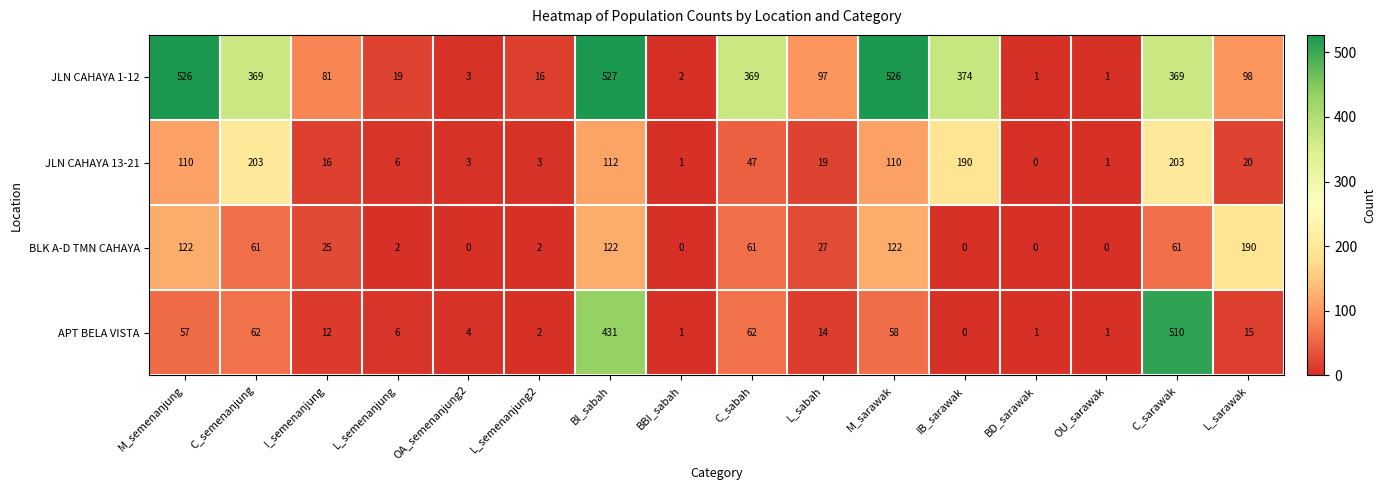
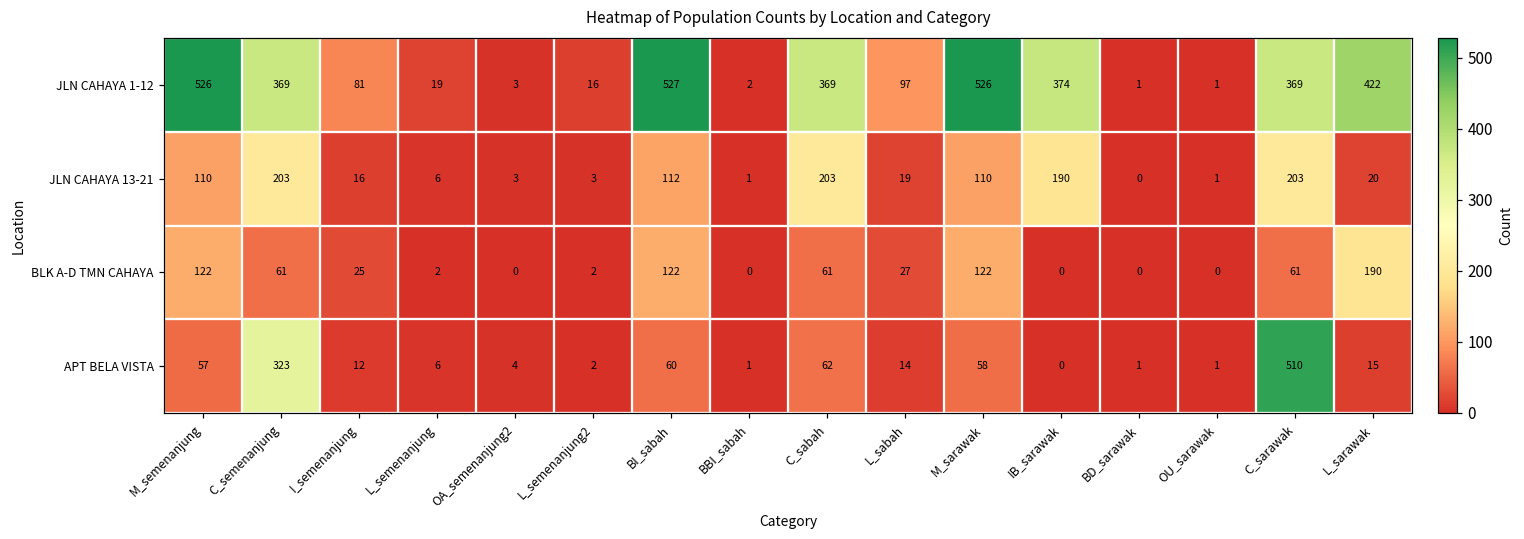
  {
    "JLN CAHAYA 1-12": {
      "M_semenanjung": 526,
      "C_semenanjung": 369,
      "I_semenanjung": 81,
      "L_semenanjung": 19,
      "OA_semenanjung2": 3,
      "L_semenanjung2": 16,
      "BI_sabah": 527,
      "BBI_sabah": 2,
      "C_sabah": 369,
      "L_sabah": 97,
      "M_sarawak": 526,
      "IB_sarawak": 374,
      "BD_sarawak": 1,
      "OU_sarawak": 1,
      "C_sarawak": 369,
-     "L_sarawak": 98
+     "L_sarawak": 422
    },
    "JLN CAHAYA 13-21": {
      "M_semenanjung": 110,
      "C_semenanjung": 203,
      "I_semenanjung": 16,
      "L_semenanjung": 6,
      "OA_semenanjung2": 3,
      "L_semenanjung2": 3,
      "BI_sabah": 112,
      "BBI_sabah": 1,
-     "C_sabah": 47,
+     "C_sabah": 203,
      "L_sabah": 19,
      "M_sarawak": 110,
      "IB_sarawak": 190,
      "BD_sarawak": 0,
      "OU_sarawak": 1,
      "C_sarawak": 203,
      "L_sarawak": 20
    },
    "BLK A-D TMN CAHAYA": {
      "M_semenanjung": 122,
      "C_semenanjung": 61,
      "I_semenanjung": 25,
      "L_semenanjung": 2,
      "OA_semenanjung2": 0,
      "L_semenanjung2": 2,
      "BI_sabah": 122,
      "BBI_sabah": 0,
      "C_sabah": 61,
      "L_sabah": 27,
      "M_sarawak": 122,
      "IB_sarawak": 0,
      "BD_sarawak": 0,
      "OU_sarawak": 0,
      "C_sarawak": 61,
      "L_sarawak": 190
    },
    "APT BELA VISTA": {
      "M_semenanjung": 57,
-     "C_semenanjung": 62,
+     "C_semenanjung": 323,
      "I_semenanjung": 12,
      "L_semenanjung": 6,
      "OA_semenanjung2": 4,
      "L_semenanjung2": 2,
-     "BI_sabah": 431,
+     "BI_sabah": 60,
      "BBI_sabah": 1,
      "C_sabah": 62,
      "L_sabah": 14,
      "M_sarawak": 58,
      "IB_sarawak": 0,
      "BD_sarawak": 1,
      "OU_sarawak": 1,
      "C_sarawak": 510,
      "L_sarawak": 15
    }
  }
